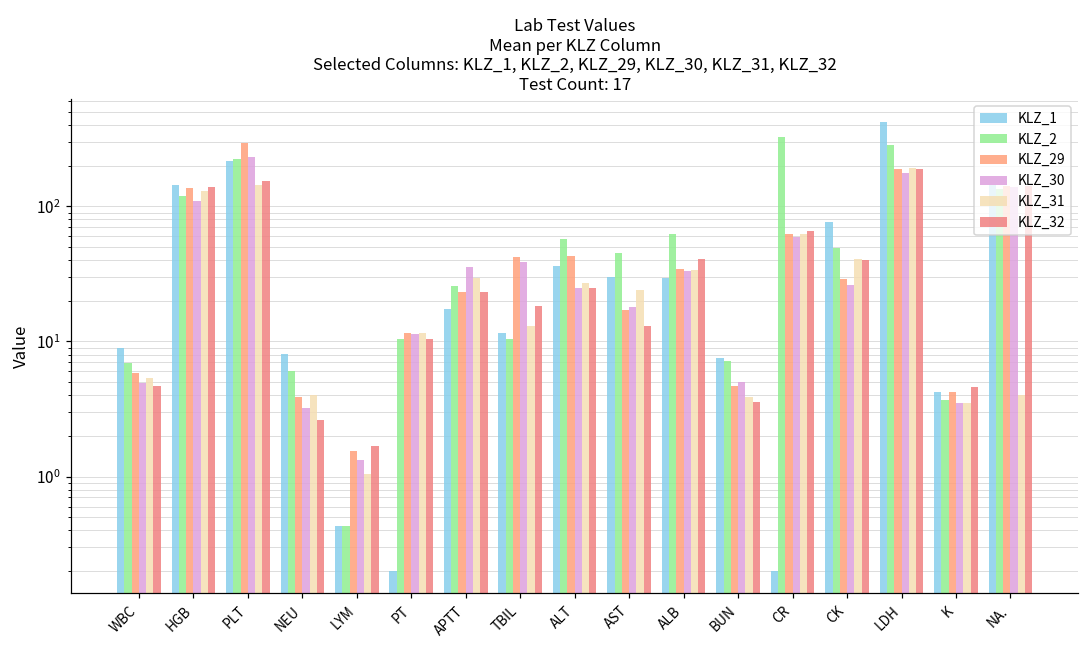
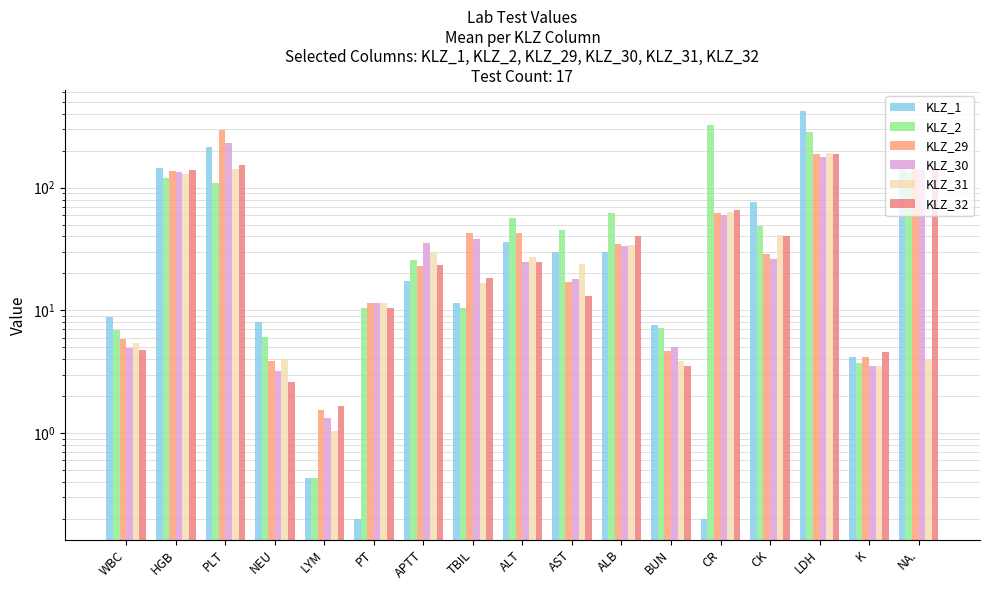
  {
    "KLZ_1": {
      "WBC": 9,
      "HGB": 140,
      "PLT": 220,
      "NEU": 8,
      "LYM": 0.43,
      "PT": 0.20,
      "APTT": 17,
      "TBIL": 12,
      "ALT": 36,
      "AST": 30,
      "ALB": 30,
      "BUN": 8,
      "CR": 0.20,
      "CK": 80,
      "LDH": 420,
      "K": 4.2
    },
    "KLZ_2": {
      "WBC": 7,
      "HGB": 120,
-     "PLT": 230,
+     "PLT": 110,
      "NEU": 6,
      "LYM": 0.43,
      "PT": 10,
      "APTT": 26,
      "TBIL": 11,
      "ALT": 60,
      "AST": 45,
      "ALB": 60,
      "BUN": 7,
      "CR": 330,
      "CK": 49,
      "LDH": 290,
      "K": 3.7
    },
    "KLZ_30": {
      "WBC": 5,
-     "HGB": 110,
+     "HGB": 130,
      "PLT": 230,
      "NEU": 3.2,
      "LYM": 1.3,
      "PT": 11,
      "APTT": 36,
      "TBIL": 39,
      "ALT": 25,
      "AST": 18,
      "ALB": 33,
      "BUN": 5,
      "CR": 60,
      "CK": 26,
      "LDH": 180,
      "K": 3.5
    },
    "KLZ_31": {
      "WBC": 5,
      "HGB": 130,
      "PLT": 140,
      "NEU": 4,
      "LYM": 1,
      "PT": 12,
      "APTT": 29,
-     "TBIL": 13,
+     "TBIL": 17,
      "ALT": 27,
      "AST": 24,
      "ALB": 34,
      "BUN": 4,
      "CR": 60,
      "CK": 41,
      "LDH": 190,
      "K": 3.5,
      "NA.": 4
    }
  }
